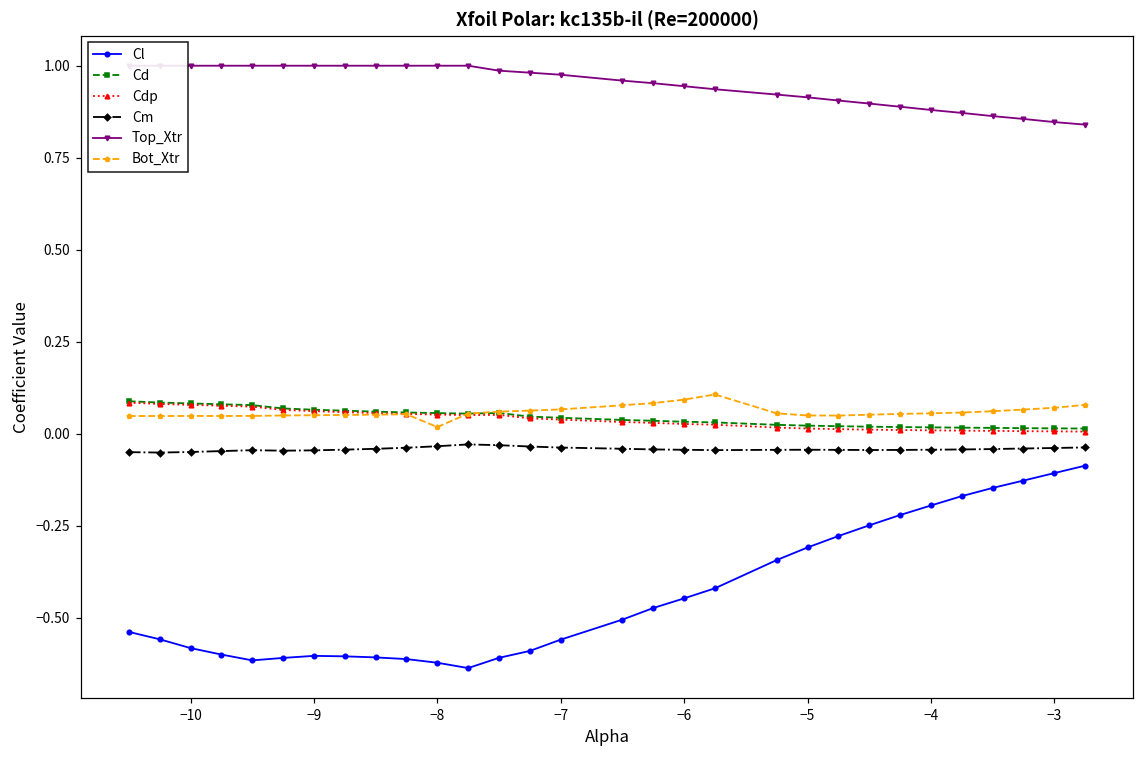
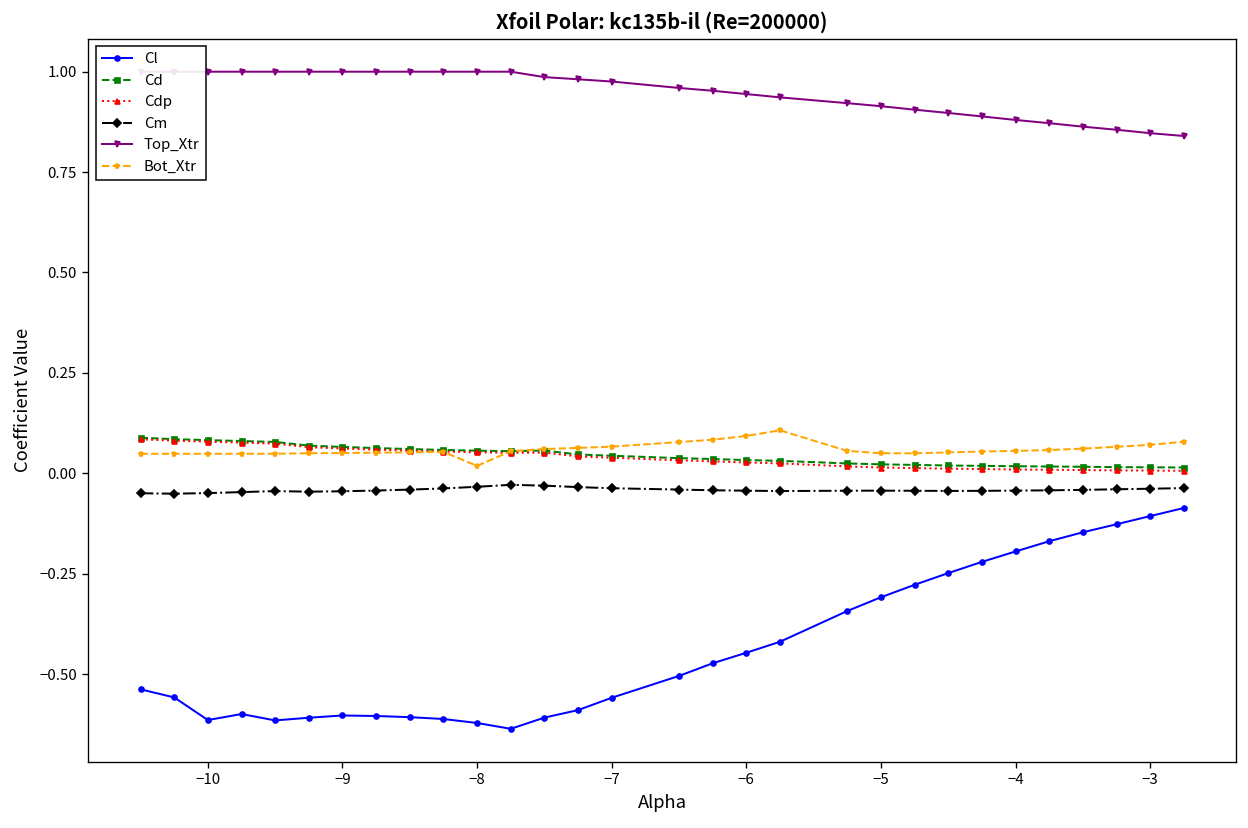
  {
    "Cl": {
-     "−10": -0.58,
+     "−10": -0.61,
      "−9": -0.60,
      "−8": -0.62,
      "−7": -0.56,
      "−6": -0.45,
      "−5": -0.31,
      "−4": -0.19,
      "−3": -0.11
    },
    "Cd": {
      "−5": 0.02,
      "−4": 0.02,
      "−3": 0.01
    },
    "Cdp": {
      "−5": 0.01,
      "−4": 0.01,
      "−3": 0.01
    },
    "Cm": {
      "−10": -0.05,
      "−9": -0.04,
      "−8": -0.03,
      "−7": -0.04,
      "−6": -0.04,
      "−5": -0.04,
      "−4": -0.04,
      "−3": -0.04
    },
    "Top_Xtr": {
      "−10": 1.00,
      "−9": 1.00,
      "−8": 1.00,
      "−7": 0.98,
      "−6": 0.94,
      "−5": 0.91,
      "−4": 0.88,
      "−3": 0.85
    },
    "Bot_Xtr": {
      "−10": 0.05,
      "−9": 0.05,
      "−8": 0.02,
      "−7": 0.07,
      "−6": 0.09,
      "−5": 0.05,
      "−4": 0.06,
      "−3": 0.07
    }
  }
